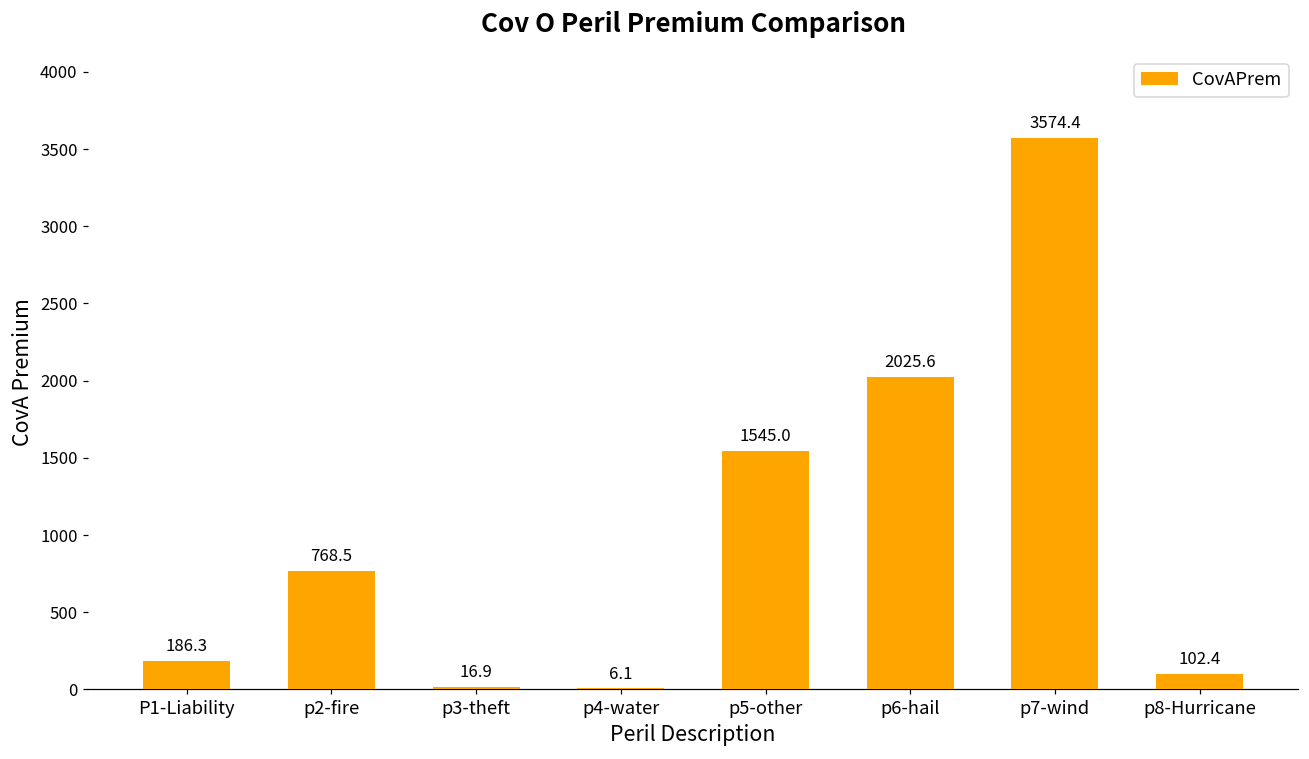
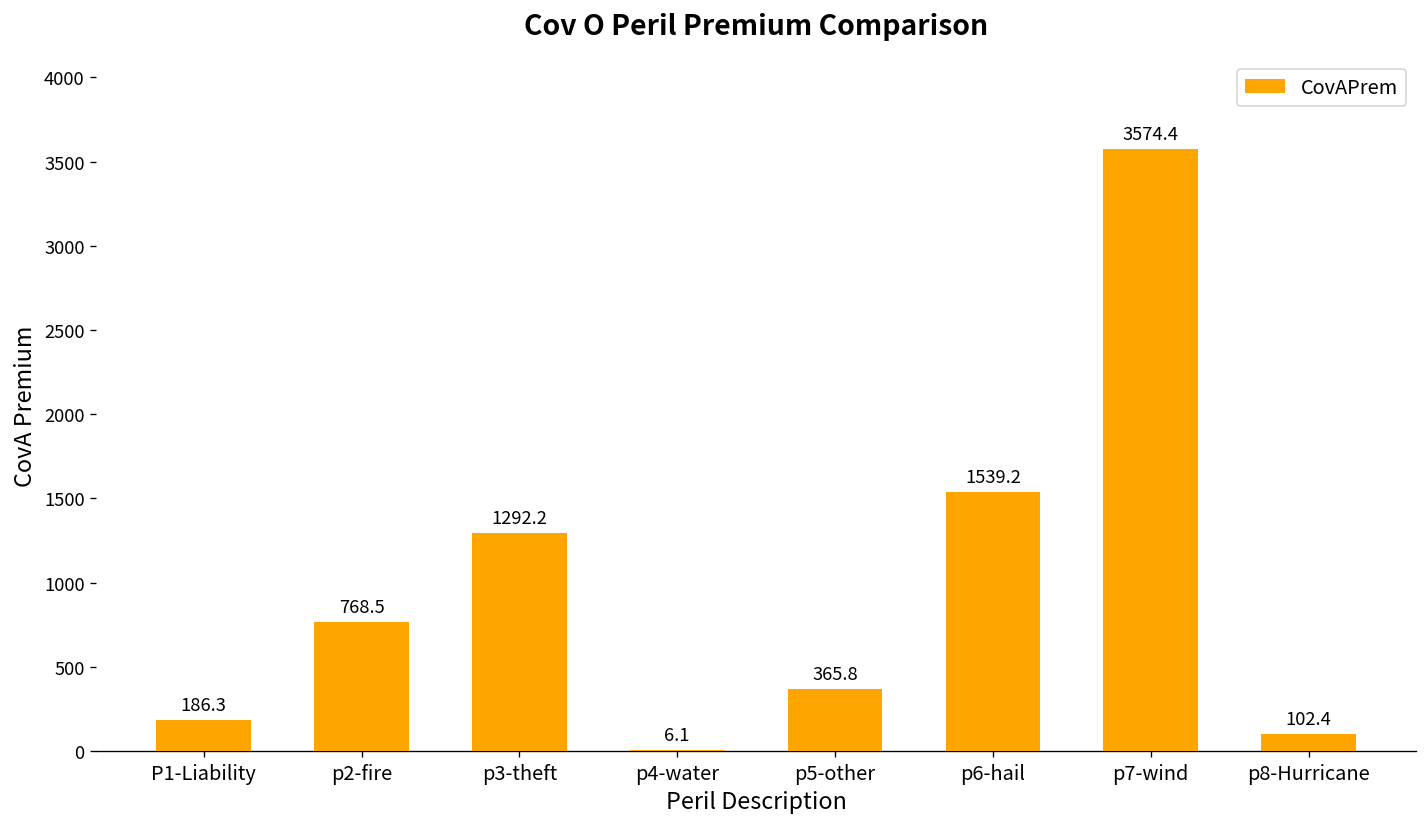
  {
    "P1-Liability": 186.3,
    "p2-fire": 768.5,
-   "p3-theft": 16.9,
+   "p3-theft": 1292.2,
    "p4-water": 6.1,
-   "p5-other": 1545.0,
-   "p6-hail": 2025.6,
+   "p5-other": 365.8,
+   "p6-hail": 1539.2,
    "p7-wind": 3574.4,
    "p8-Hurricane": 102.4
  }
